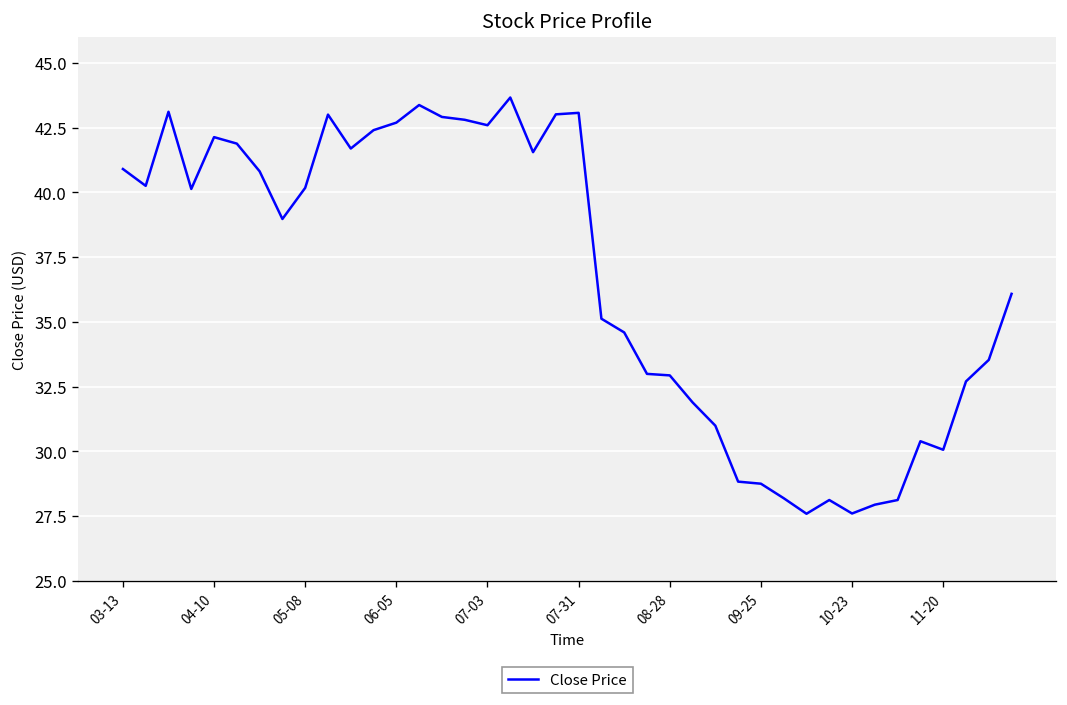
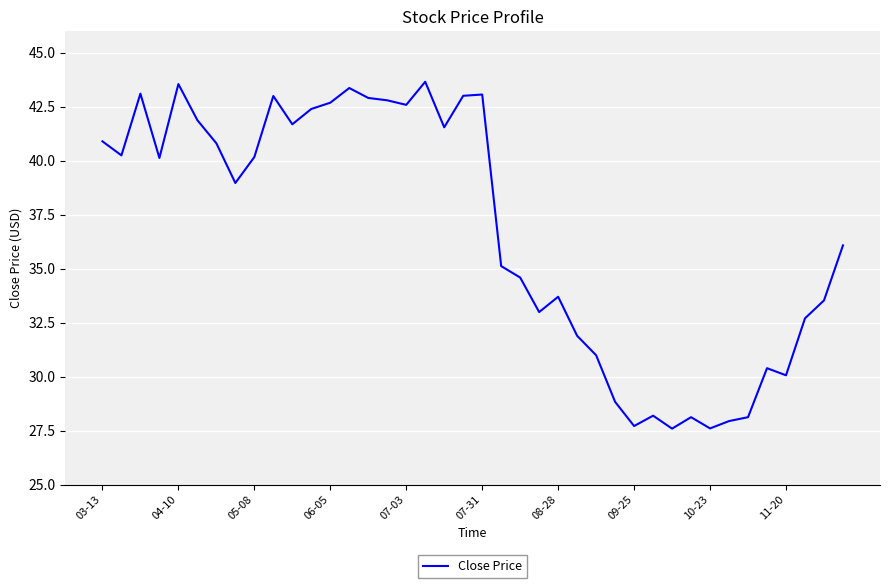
  {
    "03-13": 40.9,
-   "04-10": 42.1,
+   "04-10": 43.6,
    "05-08": 40.2,
    "06-05": 42.7,
    "07-03": 42.6,
    "07-31": 43.1,
-   "08-28": 32.9,
-   "09-25": 28.8,
+   "08-28": 33.7,
+   "09-25": 27.7,
    "10-23": 27.6,
    "11-20": 30.1
  }
